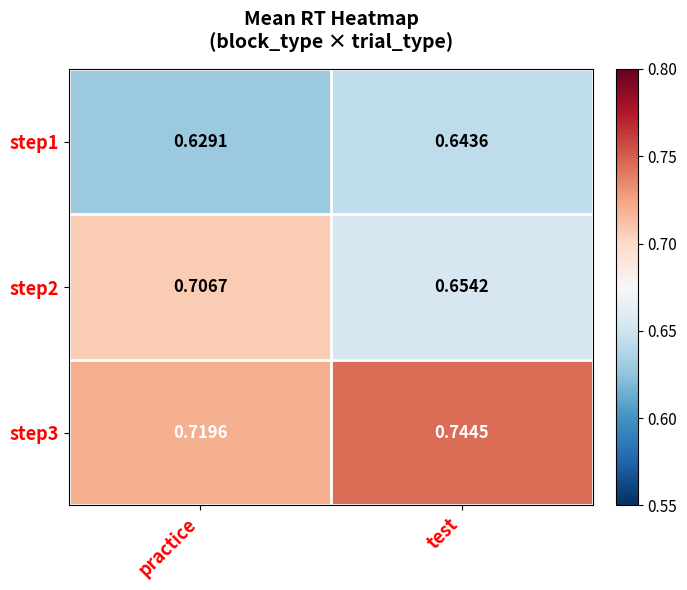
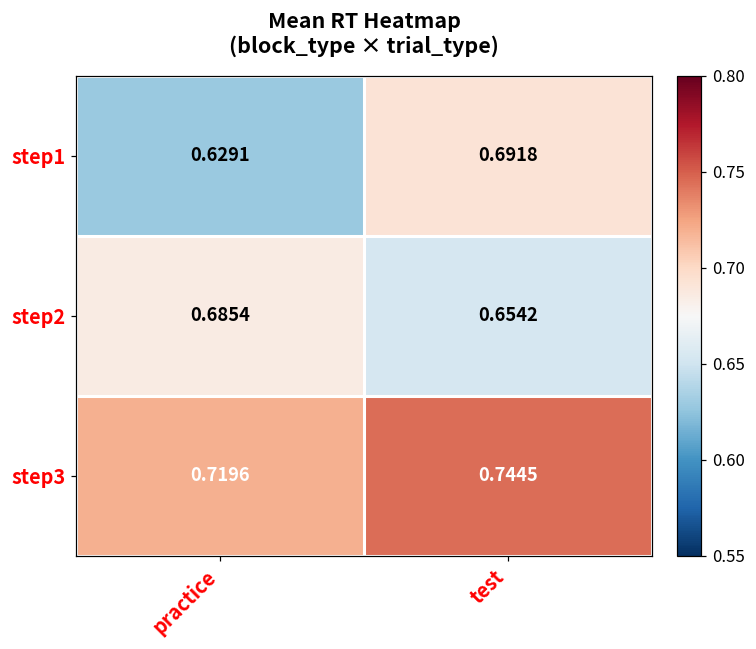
  {
    "step1": {
      "practice": 0.6291,
-     "test": 0.6436
+     "test": 0.6918
    },
    "step2": {
-     "practice": 0.7067,
+     "practice": 0.6854,
      "test": 0.6542
    },
    "step3": {
      "practice": 0.7196,
      "test": 0.7445
    }
  }
